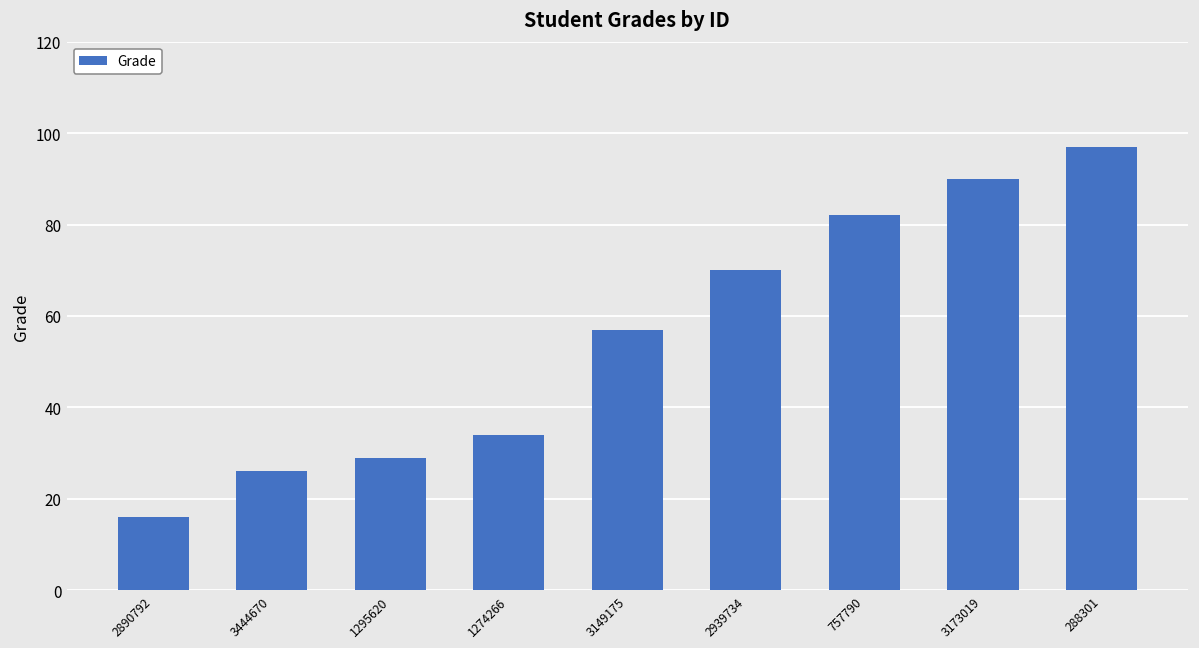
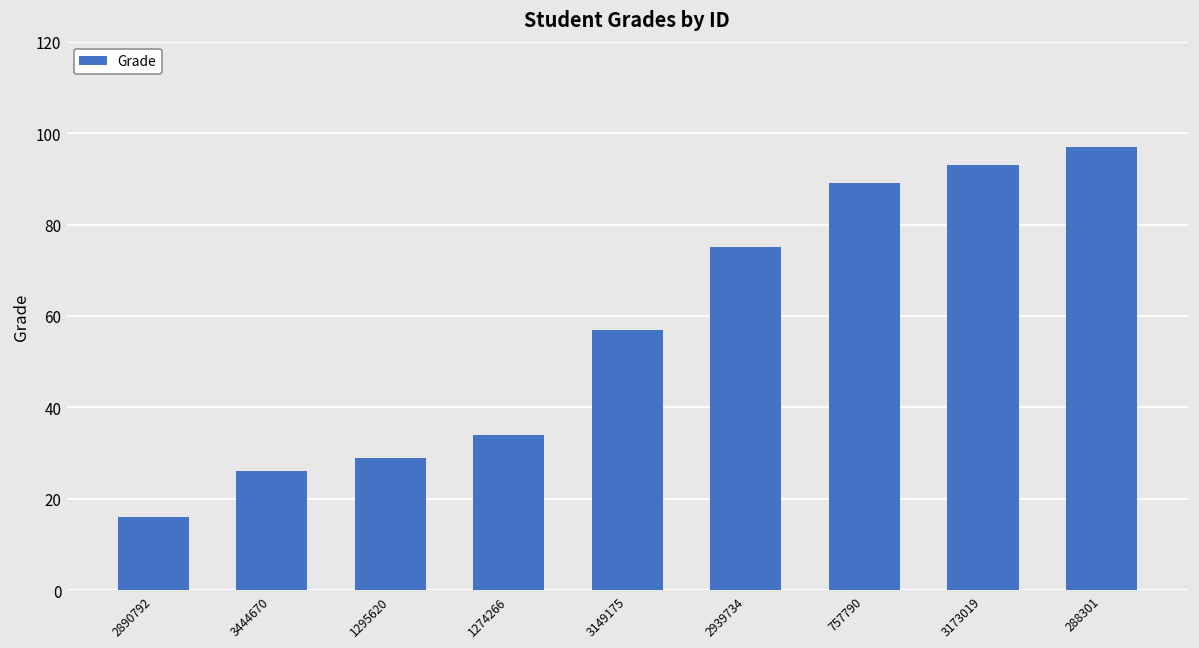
  {
    "2890792": 16,
    "3444670": 26,
    "1295620": 29,
    "1274266": 34,
    "3149175": 57,
-   "2939734": 70,
-   "757790": 82,
-   "3173019": 90,
+   "2939734": 75,
+   "757790": 89,
+   "3173019": 93,
    "288301": 97
  }
